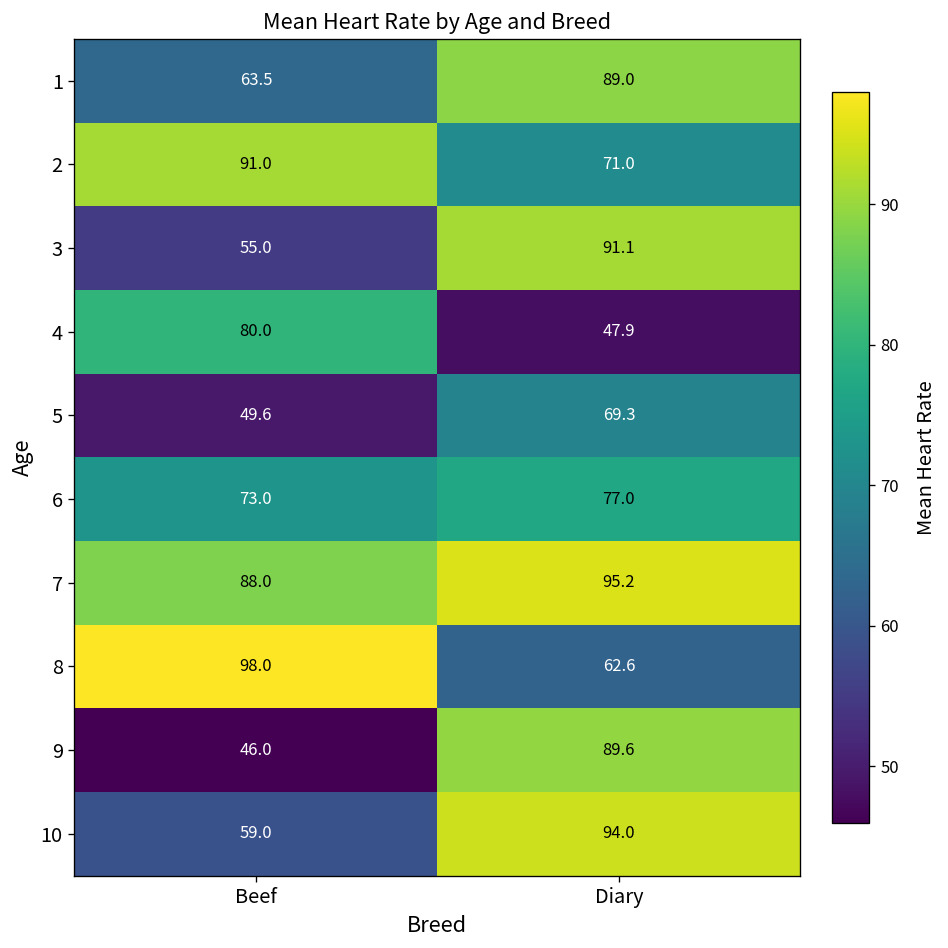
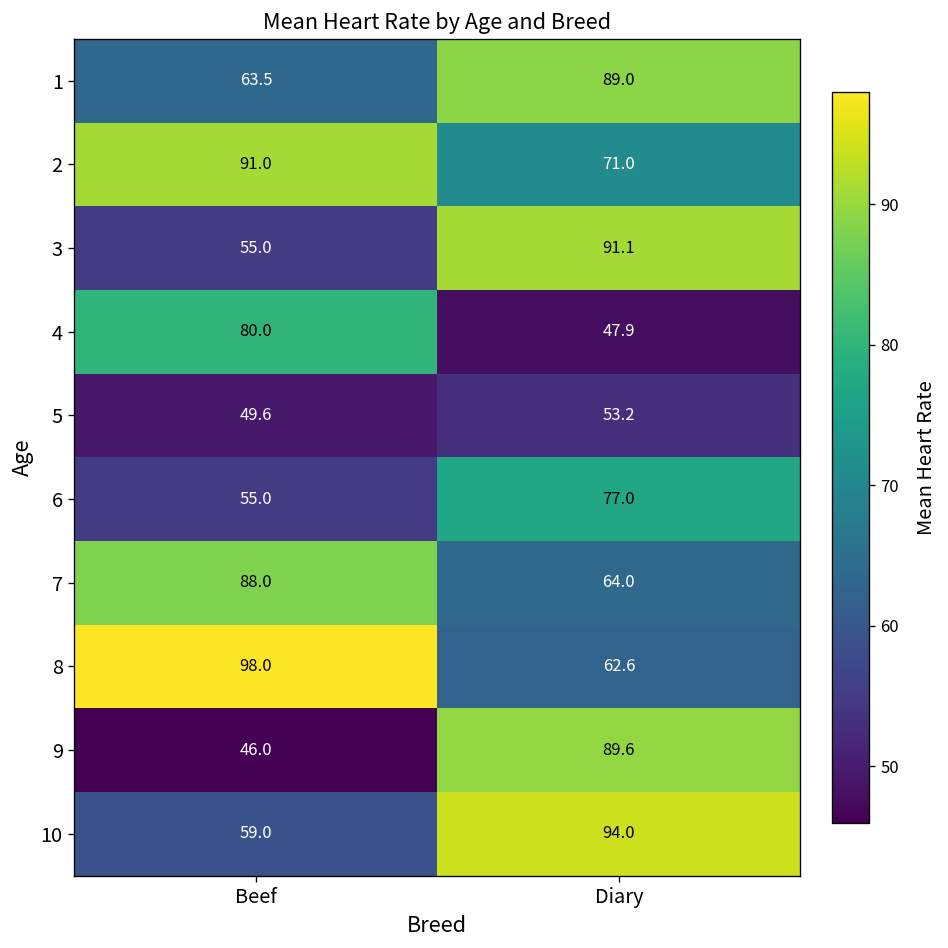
  {
    "1": {
      "Beef": 63.5,
      "Diary": 89.0
    },
    "2": {
      "Beef": 91.0,
      "Diary": 71.0
    },
    "3": {
      "Beef": 55.0,
      "Diary": 91.1
    },
    "4": {
      "Beef": 80.0,
      "Diary": 47.9
    },
    "5": {
      "Beef": 49.6,
-     "Diary": 69.3
+     "Diary": 53.2
    },
    "6": {
-     "Beef": 73.0,
+     "Beef": 55.0,
      "Diary": 77.0
    },
    "7": {
      "Beef": 88.0,
-     "Diary": 95.2
+     "Diary": 64.0
    },
    "8": {
      "Beef": 98.0,
      "Diary": 62.6
    },
    "9": {
      "Beef": 46.0,
      "Diary": 89.6
    },
    "10": {
      "Beef": 59.0,
      "Diary": 94.0
    }
  }
